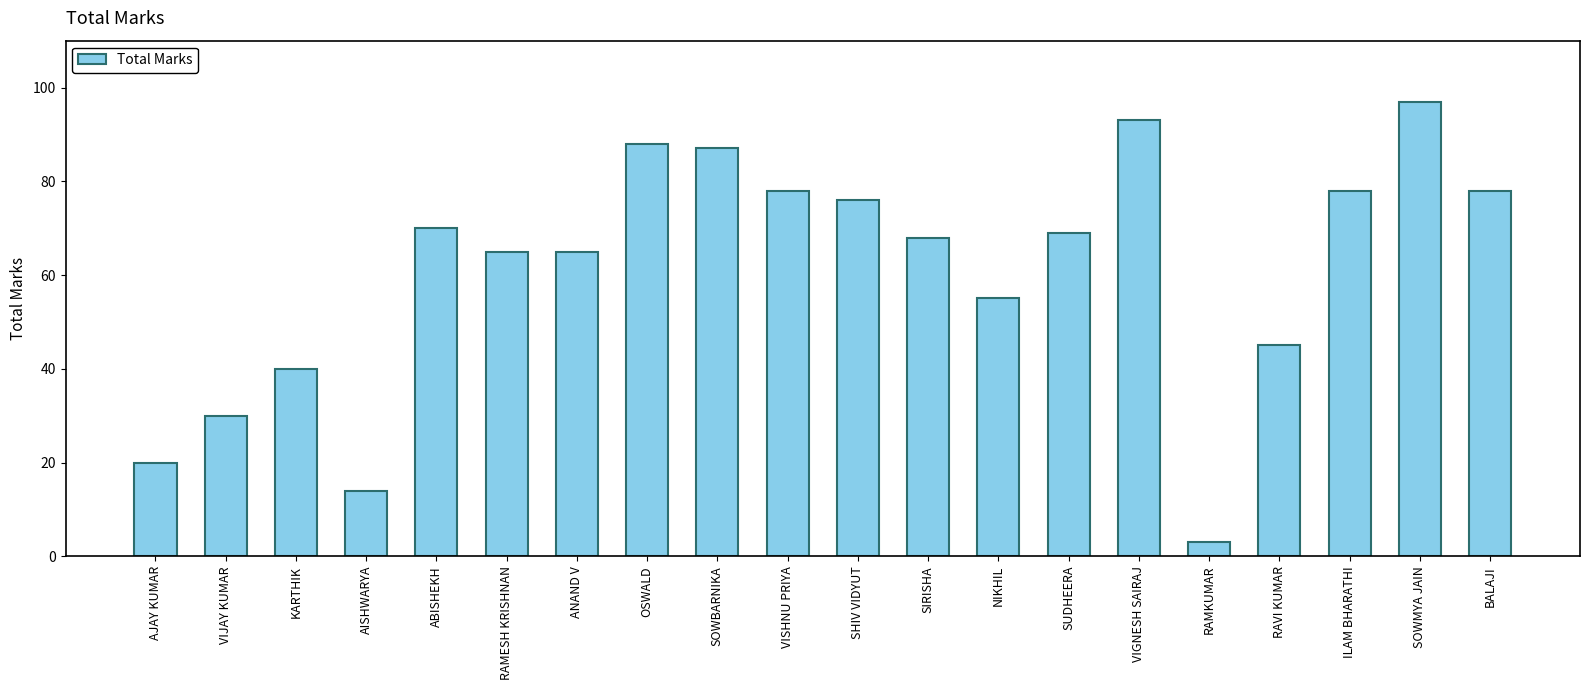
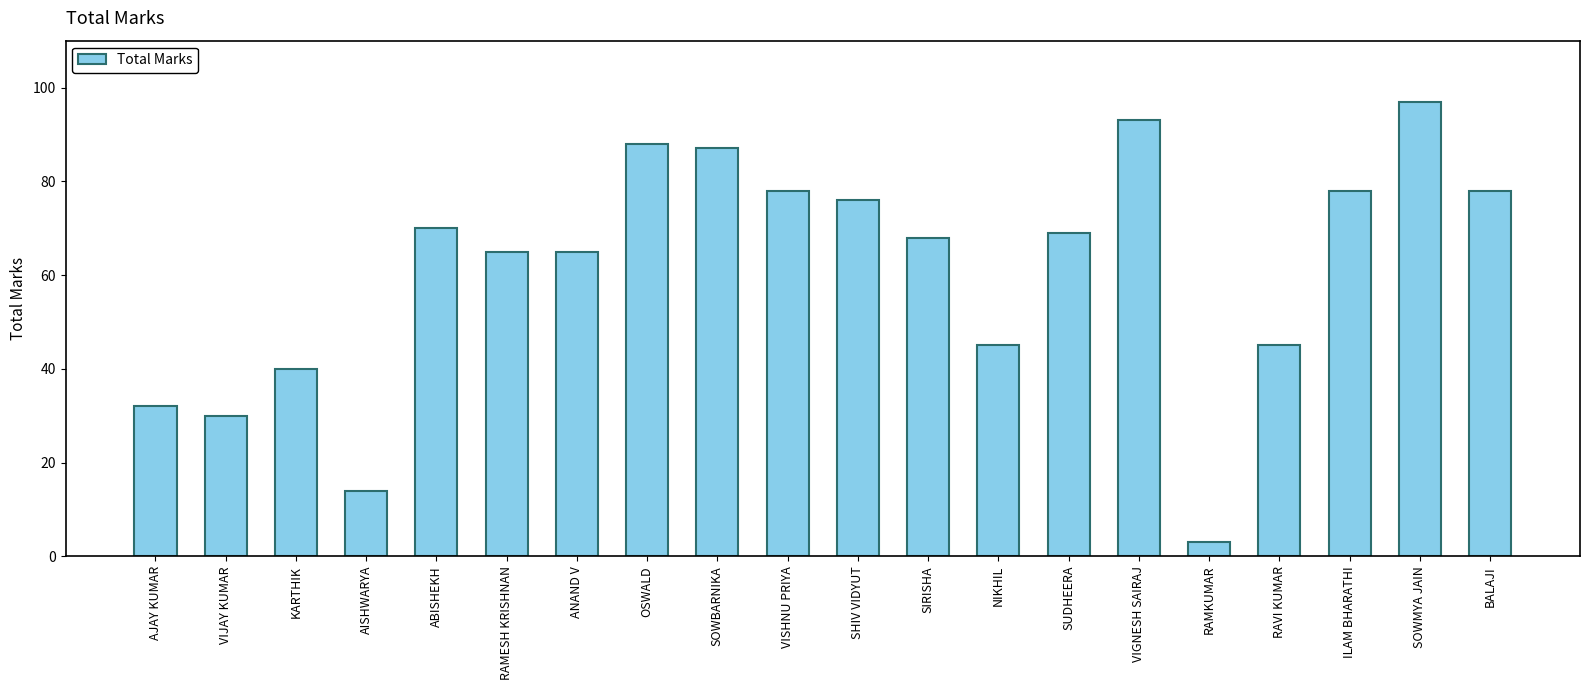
  {
-   "AJAY KUMAR": 20,
+   "AJAY KUMAR": 32,
    "VIJAY KUMAR": 30,
    "KARTHIK": 40,
    "AISHWARYA": 14,
    "ABISHEKH": 70,
    "RAMESH KRISHNAN": 65,
    "ANAND V": 65,
    "OSWALD": 88,
    "SOWBARNIKA": 87,
    "VISHNU PRIYA": 78,
    "SHIV VIDYUT": 76,
    "SIRISHA": 68,
-   "NIKHIL": 55,
+   "NIKHIL": 45,
    "SUDHEERA": 69,
    "VIGNESH SAIRAJ": 93,
    "RAMKUMAR": 3,
    "RAVI KUMAR": 45,
    "ILAM BHARATHI": 78,
    "SOWMYA JAIN": 97,
    "BALAJI": 78
  }
